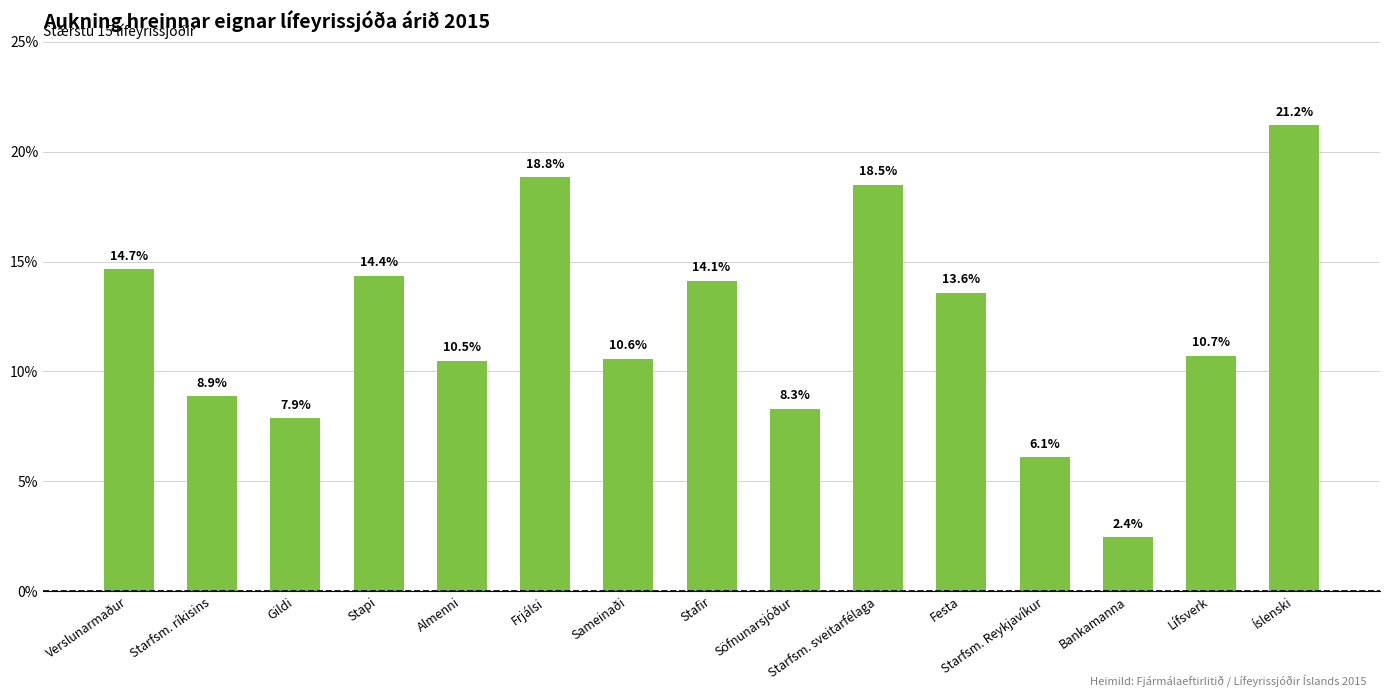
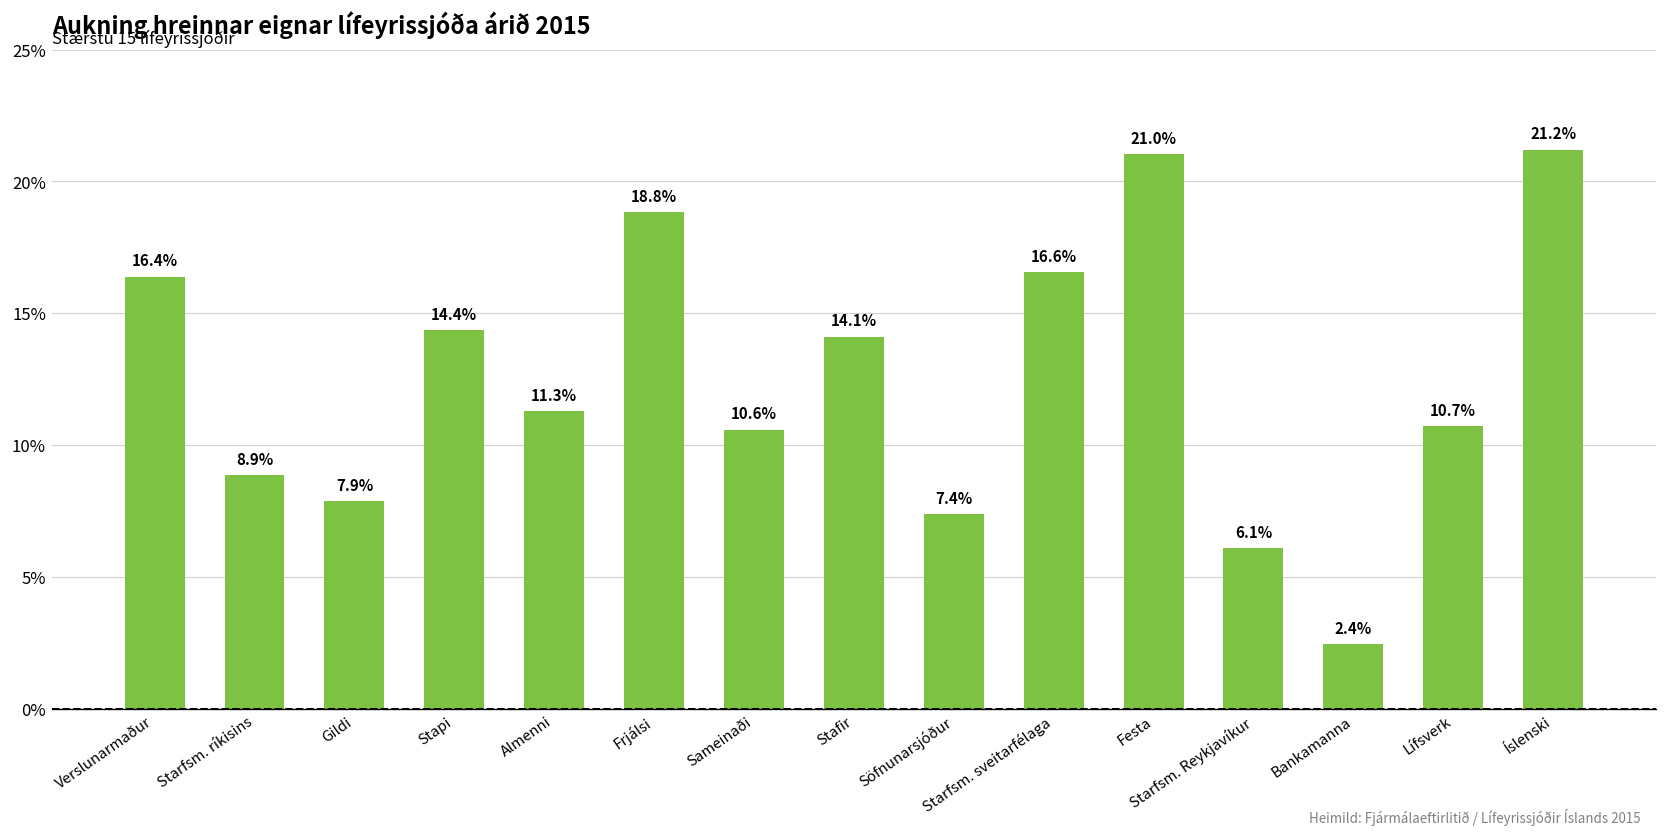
  {
-   "Verslunarmaður": "14.7%",
+   "Verslunarmaður": "16.4%",
    "Starfsm. ríkisins": "8.9%",
    "Gildi": "7.9%",
    "Stapi": "14.4%",
-   "Almenni": "10.5%",
+   "Almenni": "11.3%",
    "Frjálsi": "18.8%",
    "Sameinaði": "10.6%",
    "Stafir": "14.1%",
-   "Söfnunarsjóður": "8.3%",
-   "Starfsm. sveitarfélaga": "18.5%",
-   "Festa": "13.6%",
+   "Söfnunarsjóður": "7.4%",
+   "Starfsm. sveitarfélaga": "16.6%",
+   "Festa": "21.0%",
    "Starfsm. Reykjavíkur": "6.1%",
    "Bankamanna": "2.4%",
    "Lífsverk": "10.7%",
    "Íslenski": "21.2%"
  }
